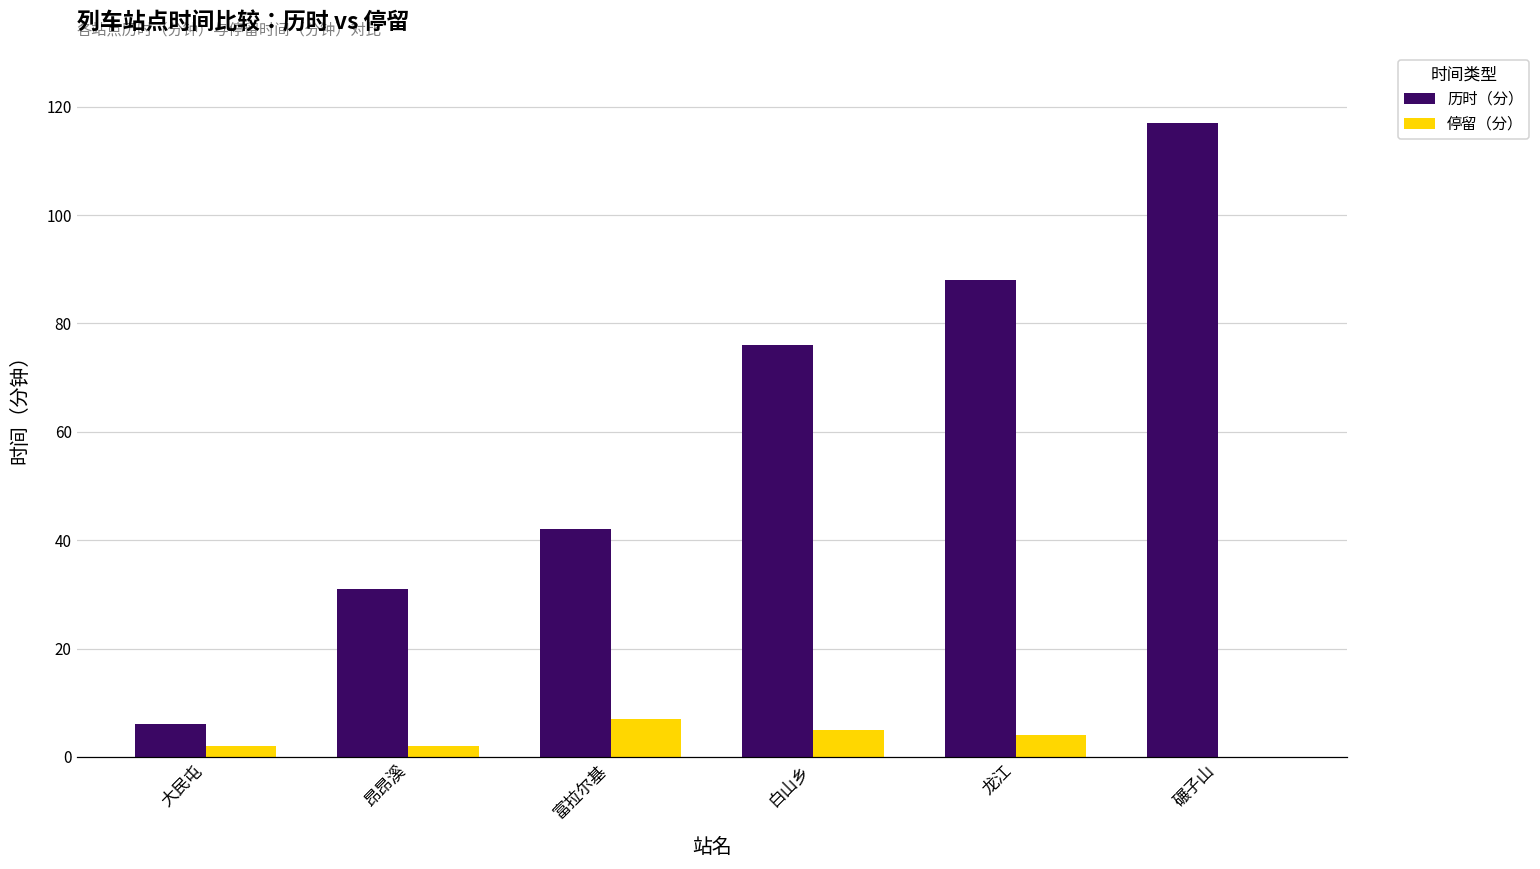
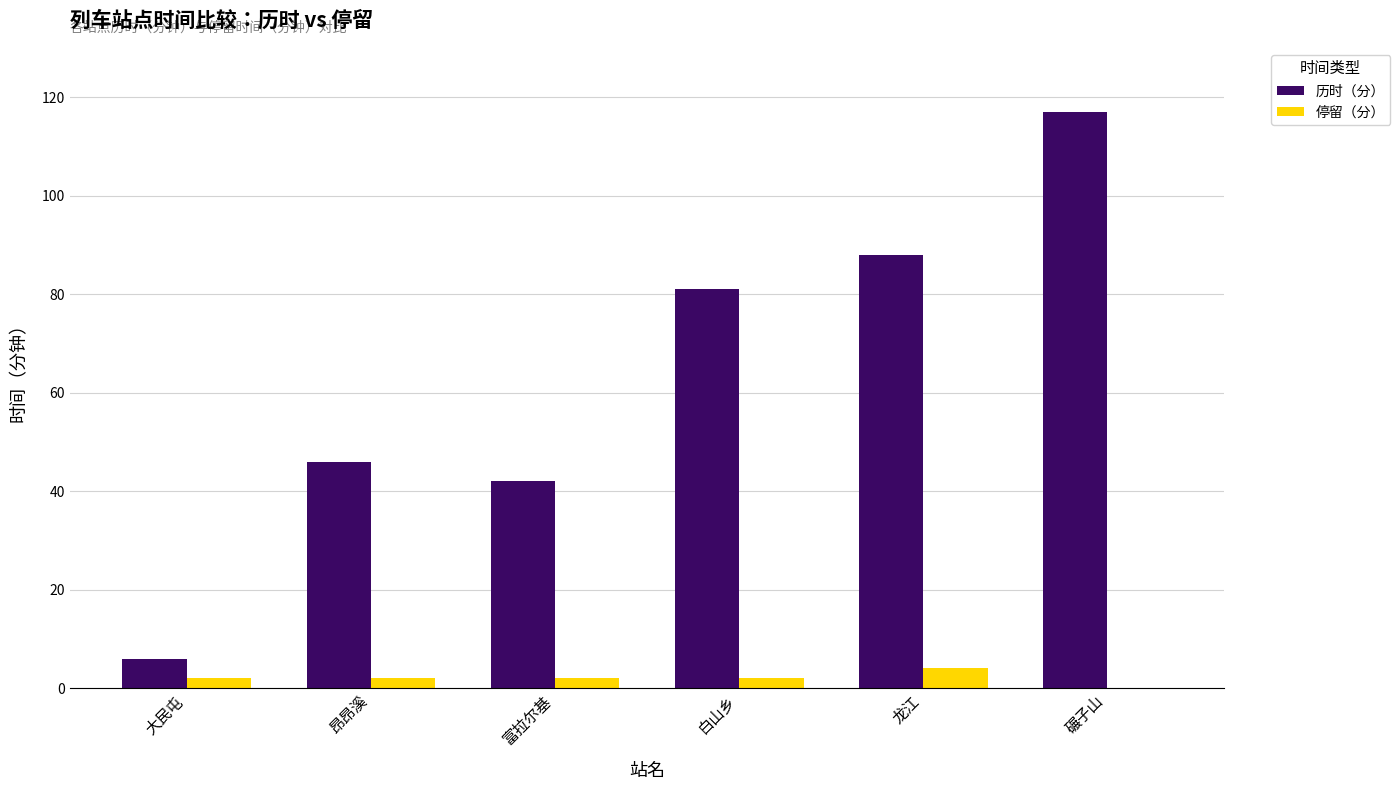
  {
    "历时（分）": {
      "大民屯": 6,
-     "昂昂溪": 31,
+     "昂昂溪": 46,
      "富拉尔基": 42,
-     "白山乡": 76,
+     "白山乡": 81,
      "龙江": 88,
      "碾子山": 117
    },
    "停留（分）": {
      "大民屯": 2,
      "昂昂溪": 2,
-     "富拉尔基": 7,
-     "白山乡": 5,
+     "富拉尔基": 2,
+     "白山乡": 2,
      "龙江": 4,
      "碾子山": 0
    }
  }
